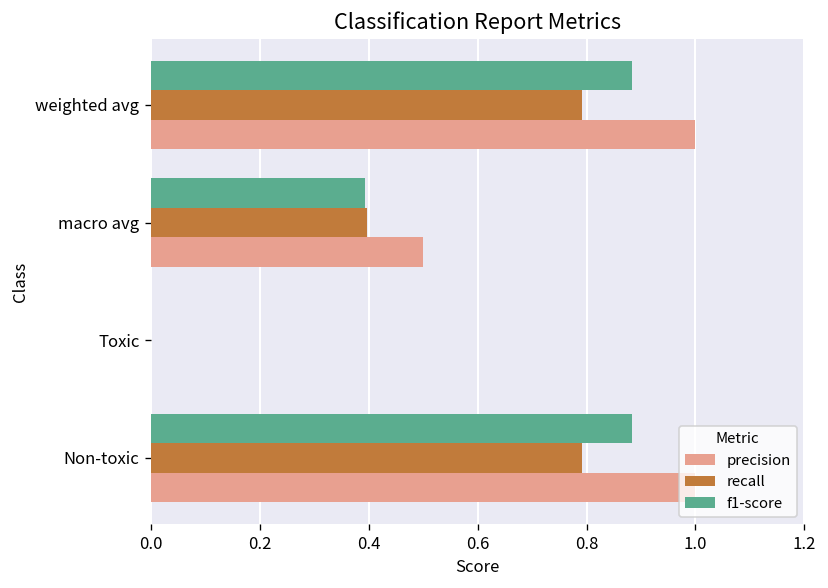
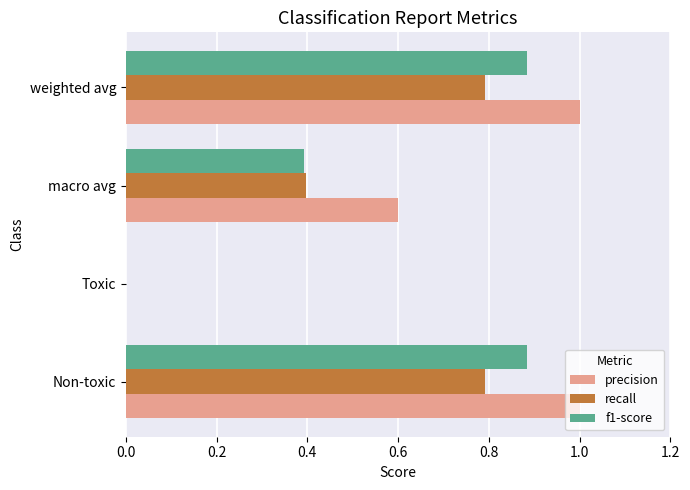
  {
    "precision": {
      "weighted avg": 1.0,
-     "macro avg": 0.5,
+     "macro avg": 0.6,
      "Toxic": 0.0
    },
    "recall": {
      "weighted avg": 0.79,
      "macro avg": 0.4,
      "Toxic": 0.0,
      "Non-toxic": 0.79
    },
    "f1-score": {
      "weighted avg": 0.88,
      "macro avg": 0.39,
      "Toxic": 0.0,
      "Non-toxic": 0.88
    }
  }
